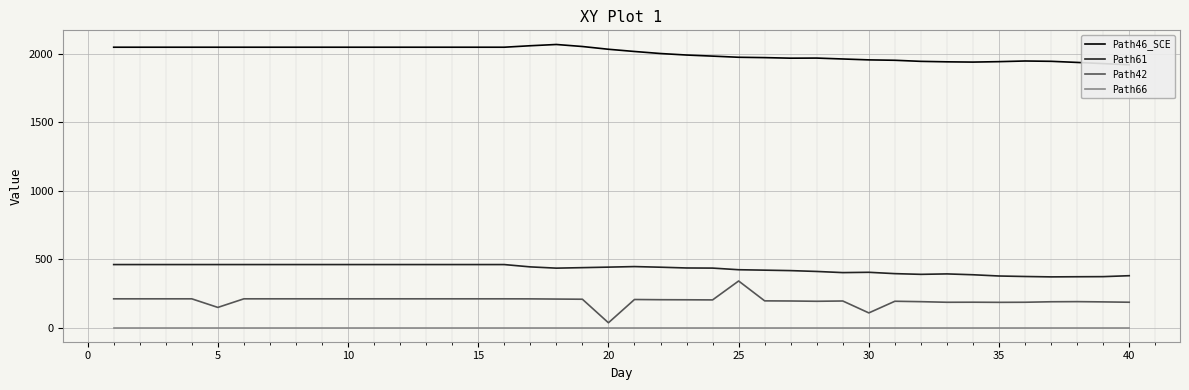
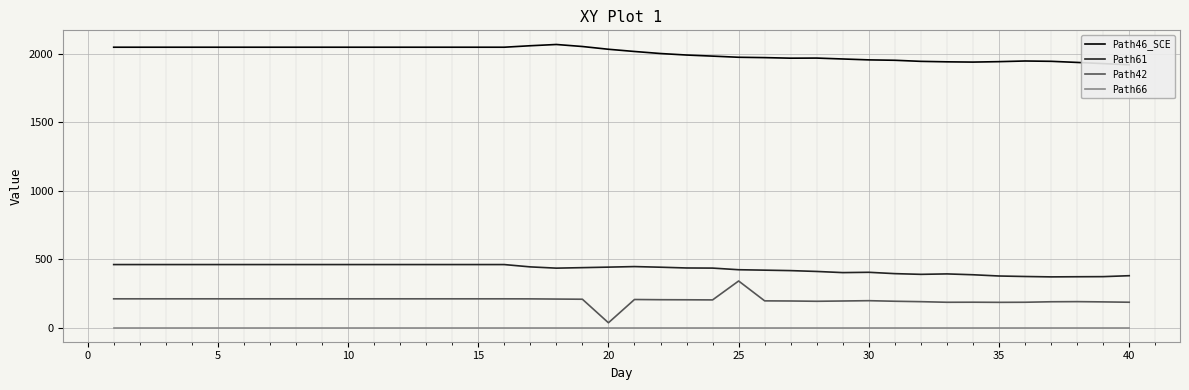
  {
    "Path42": {
-     "5": 150,
+     "5": 210,
      "10": 210,
      "15": 210,
      "20": 40,
      "25": 340,
-     "30": 110,
+     "30": 200,
      "35": 180,
      "40": 190
    },
    "Path66": {
      "5": 0,
      "10": 0,
      "15": 0,
      "20": 0,
      "25": 0,
      "30": 0,
      "35": 0,
      "40": 0
    }
  }
